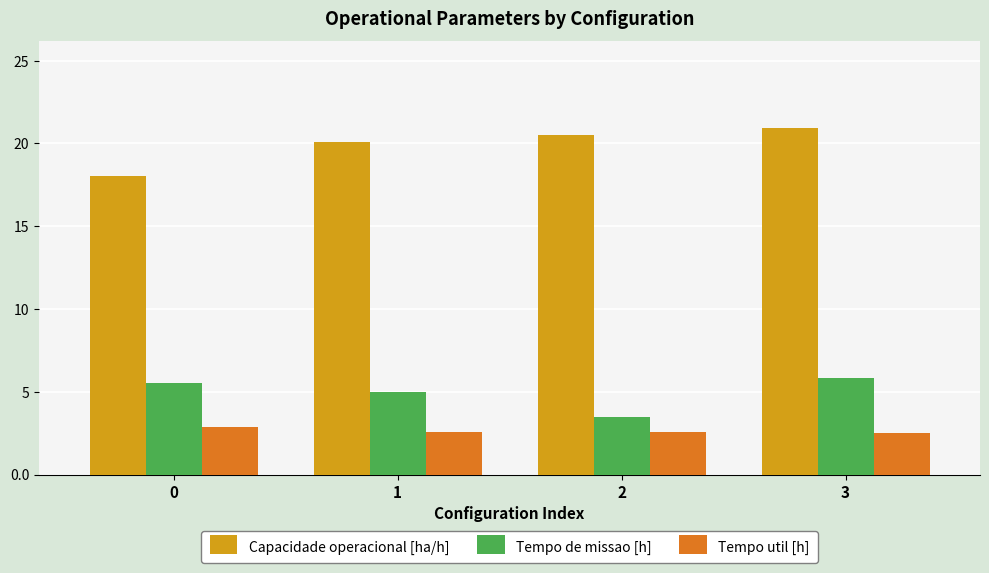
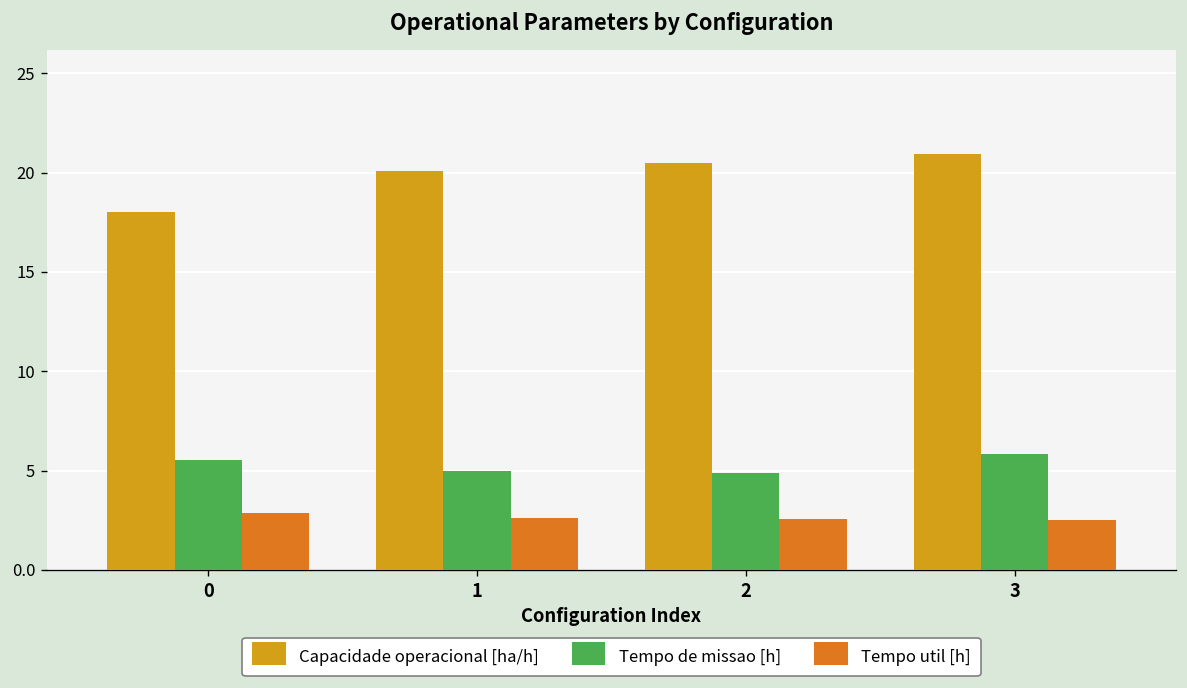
  {
    "Tempo de missao [h]": {
      "0": 5.6,
      "1": 5.0,
-     "2": 3.5,
+     "2": 4.9,
      "3": 5.9
    }
  }
